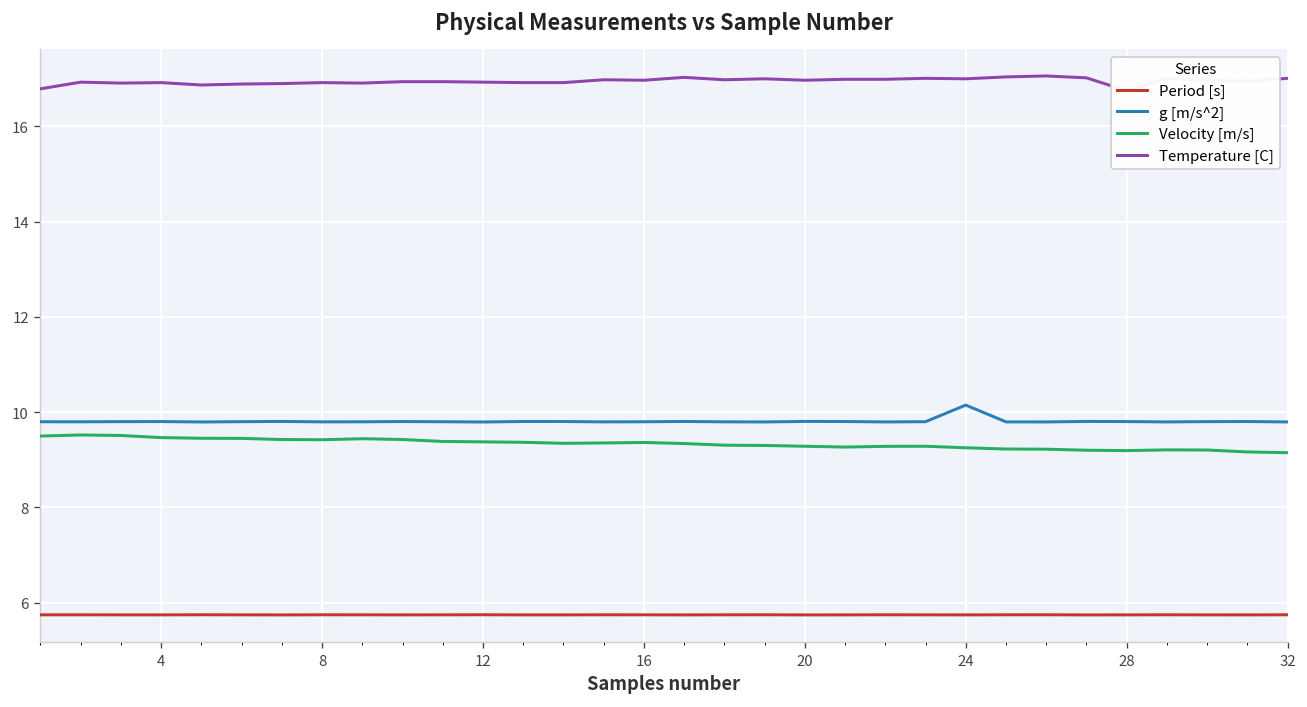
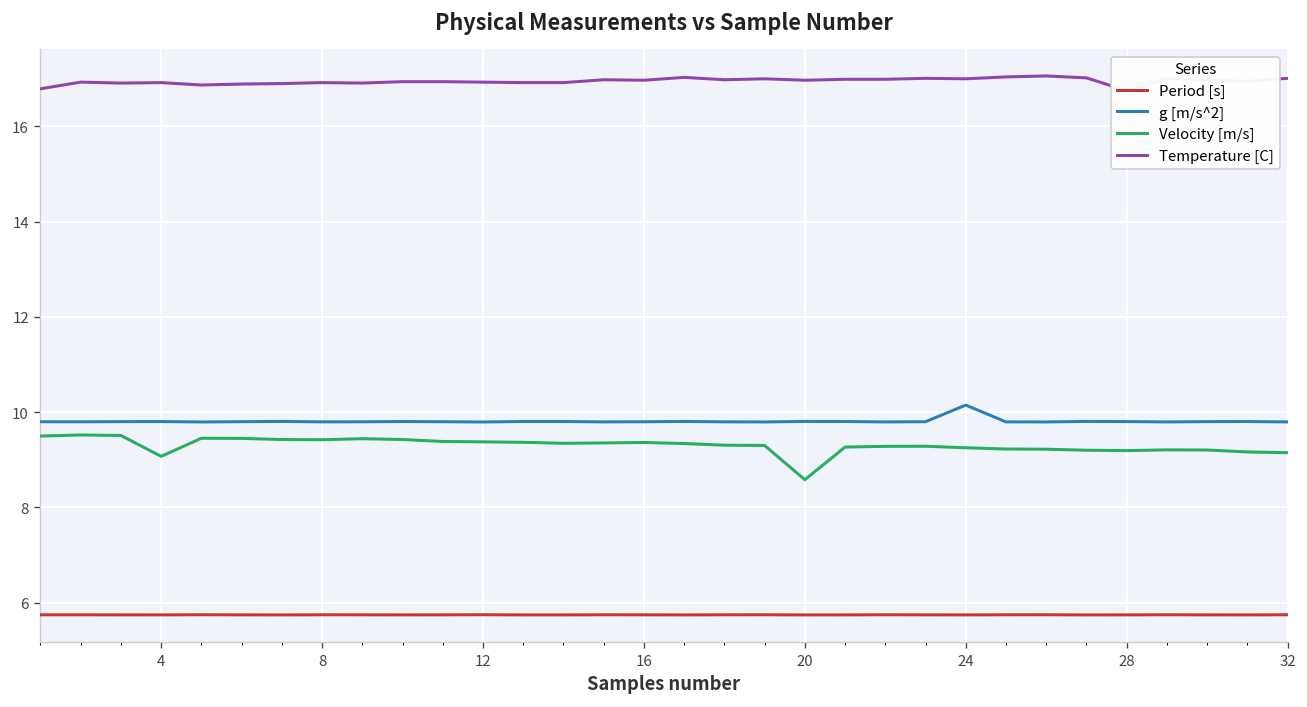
  {
    "Period [s]": {
      "4": 5.7,
      "8": 5.7,
      "12": 5.7,
      "16": 5.7,
      "20": 5.7,
      "24": 5.7,
      "28": 5.7,
      "32": 5.7
    },
    "g [m/s^2]": {
      "4": 9.8,
      "8": 9.8,
      "12": 9.8,
      "16": 9.8,
      "20": 9.8,
      "24": 10.1,
      "28": 9.8,
      "32": 9.8
    },
    "Velocity [m/s]": {
-     "4": 9.5,
+     "4": 9.1,
      "8": 9.4,
      "12": 9.4,
      "16": 9.4,
-     "20": 9.3,
+     "20": 8.6,
      "24": 9.3,
      "28": 9.2,
      "32": 9.1
    },
    "Temperature [C]": {
      "4": 16.9,
      "8": 16.9,
      "12": 16.9,
      "16": 17.0,
      "20": 17.0,
      "24": 17.0,
      "32": 17.0
    }
  }
